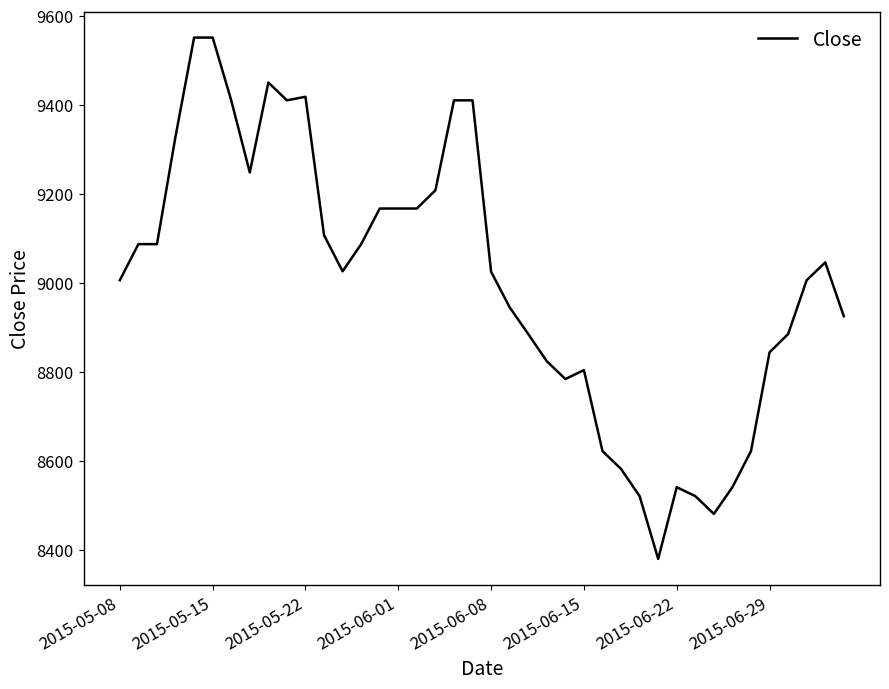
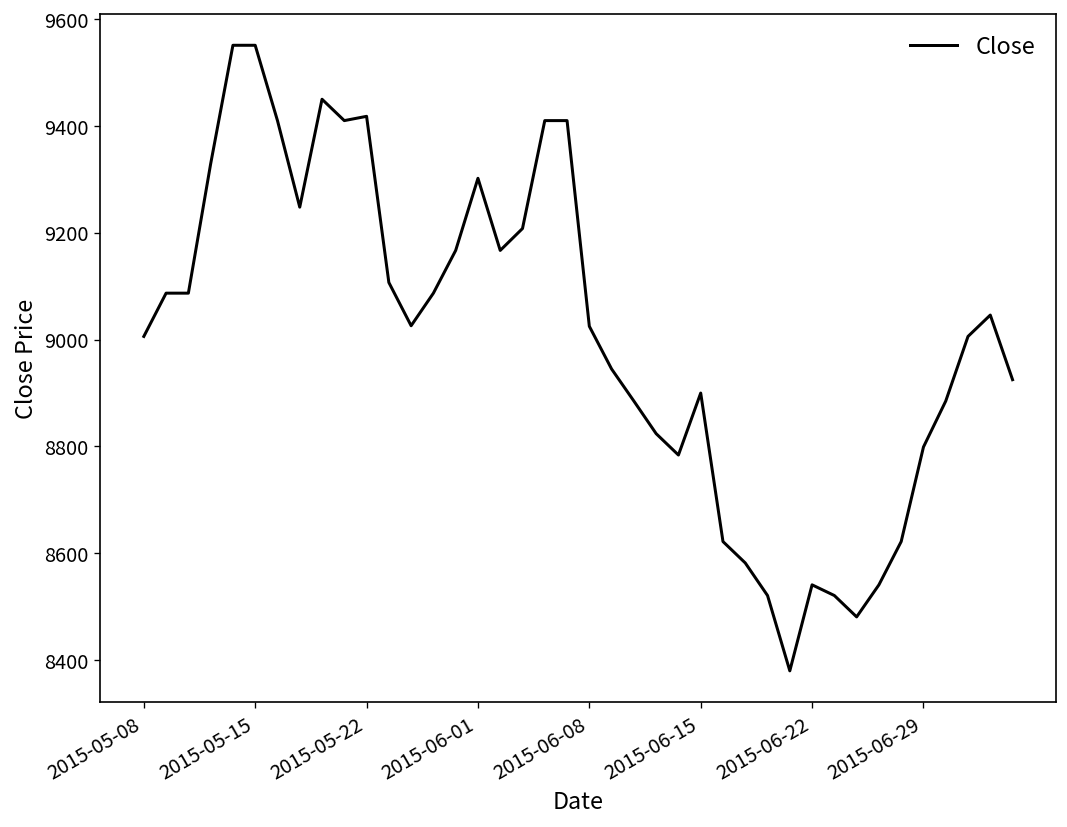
  {
    "2015-05-08": 9010,
    "2015-05-15": 9550,
    "2015-05-22": 9420,
-   "2015-06-01": 9170,
+   "2015-06-01": 9300,
    "2015-06-08": 9030,
-   "2015-06-15": 8800,
+   "2015-06-15": 8900,
    "2015-06-22": 8540,
-   "2015-06-29": 8840
+   "2015-06-29": 8800
  }
